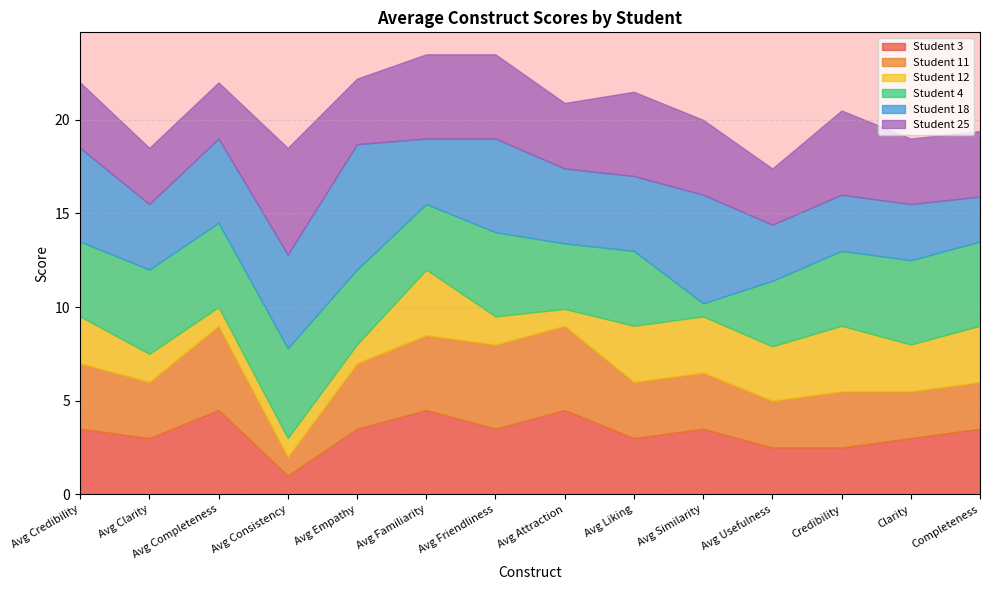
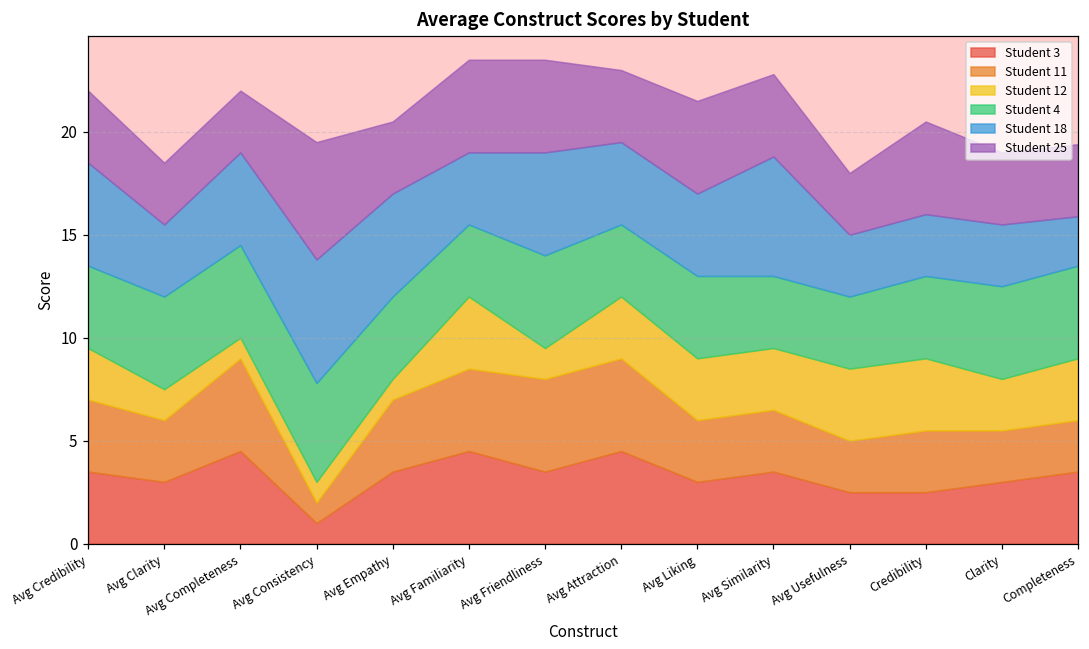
  {
    "Student 12": {
      "Avg Credibility": 2.5,
      "Avg Clarity": 1.5,
      "Avg Completeness": 1.0,
      "Avg Consistency": 1.0,
      "Avg Empathy": 1.0,
      "Avg Familiarity": 3.5,
      "Avg Friendliness": 1.5,
-     "Avg Attraction": 0.9,
+     "Avg Attraction": 3.0,
      "Avg Liking": 3.0,
      "Avg Similarity": 3.0,
-     "Avg Usefulness": 2.9,
+     "Avg Usefulness": 3.5,
      "Credibility": 3.5,
      "Clarity": 2.5,
      "Completeness": 3.0
    },
    "Student 4": {
      "Avg Credibility": 4.0,
      "Avg Clarity": 4.5,
      "Avg Completeness": 4.5,
      "Avg Consistency": 4.8,
      "Avg Empathy": 4.0,
      "Avg Familiarity": 3.5,
      "Avg Friendliness": 4.5,
      "Avg Attraction": 3.5,
      "Avg Liking": 4.0,
-     "Avg Similarity": 0.7,
+     "Avg Similarity": 3.5,
      "Avg Usefulness": 3.5,
      "Credibility": 4.0,
      "Clarity": 4.5,
      "Completeness": 4.5
    },
    "Student 18": {
      "Avg Credibility": 5.0,
      "Avg Clarity": 3.5,
      "Avg Completeness": 4.5,
-     "Avg Consistency": 5,
-     "Avg Empathy": 6.7,
+     "Avg Consistency": 6,
+     "Avg Empathy": 5.0,
      "Avg Familiarity": 3.5,
      "Avg Friendliness": 5.0,
      "Avg Attraction": 4.0,
      "Avg Liking": 4.0,
      "Avg Similarity": 5.8,
      "Avg Usefulness": 3.0,
      "Credibility": 3.0,
      "Clarity": 3.0,
      "Completeness": 2.4
    },
    "Student 25": {
      "Avg Credibility": 3.5,
      "Avg Clarity": 3.0,
      "Avg Completeness": 3.0,
      "Avg Consistency": 5.7,
      "Avg Empathy": 3.5,
      "Avg Familiarity": 4.5,
      "Avg Friendliness": 4.5,
      "Avg Attraction": 3.5,
      "Avg Liking": 4.5,
      "Avg Similarity": 4.0,
      "Avg Usefulness": 3.0,
      "Credibility": 4.5,
      "Clarity": 3.5,
      "Completeness": 3.5
    }
  }
